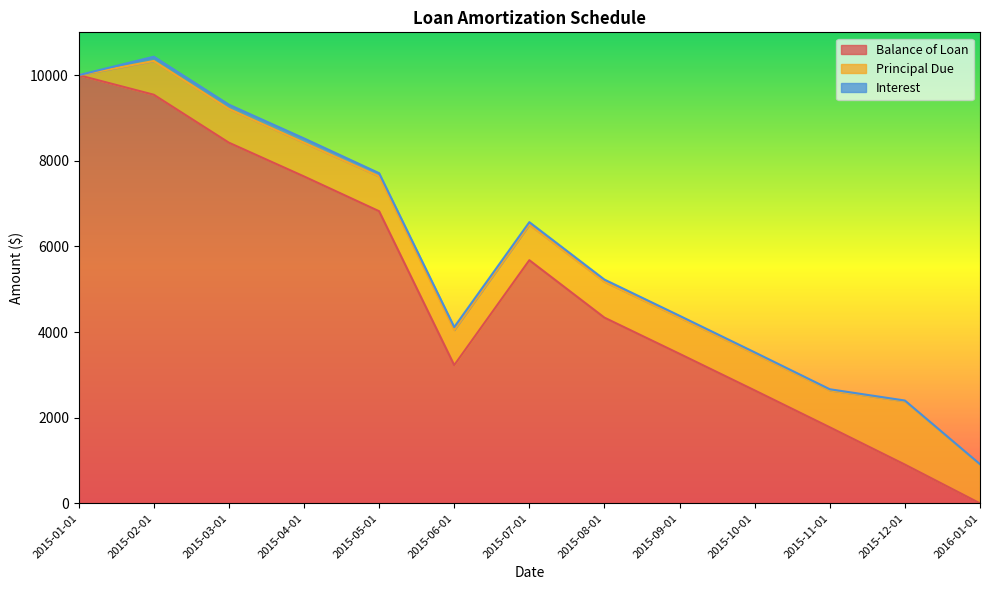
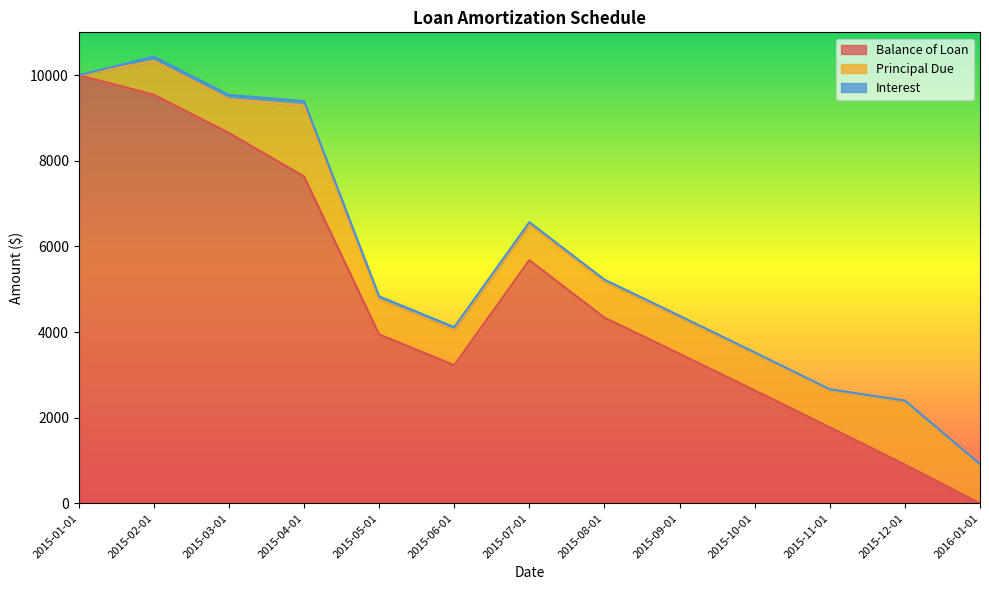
  {
    "Balance of Loan": {
      "2015-02-01": 9500,
-     "2015-03-01": 8400,
+     "2015-03-01": 8600,
      "2015-04-01": 7600,
-     "2015-05-01": 6800,
+     "2015-05-01": 3900,
      "2015-06-01": 3200,
      "2015-07-01": 5700,
      "2015-08-01": 4300,
      "2015-09-01": 3500,
      "2015-10-01": 2600,
      "2015-11-01": 1800,
      "2015-12-01": 900,
      "2016-01-01": 0
    },
    "Principal Due": {
      "2015-02-01": 800,
      "2015-03-01": 800,
-     "2015-04-01": 800,
+     "2015-04-01": 1700,
      "2015-05-01": 800,
      "2015-06-01": 800,
      "2015-07-01": 800
    },
    "Interest": {
      "2015-02-01": 100,
      "2015-03-01": 100,
      "2015-04-01": 100,
      "2015-05-01": 100,
      "2015-06-01": 100,
      "2015-07-01": 100
    }
  }
